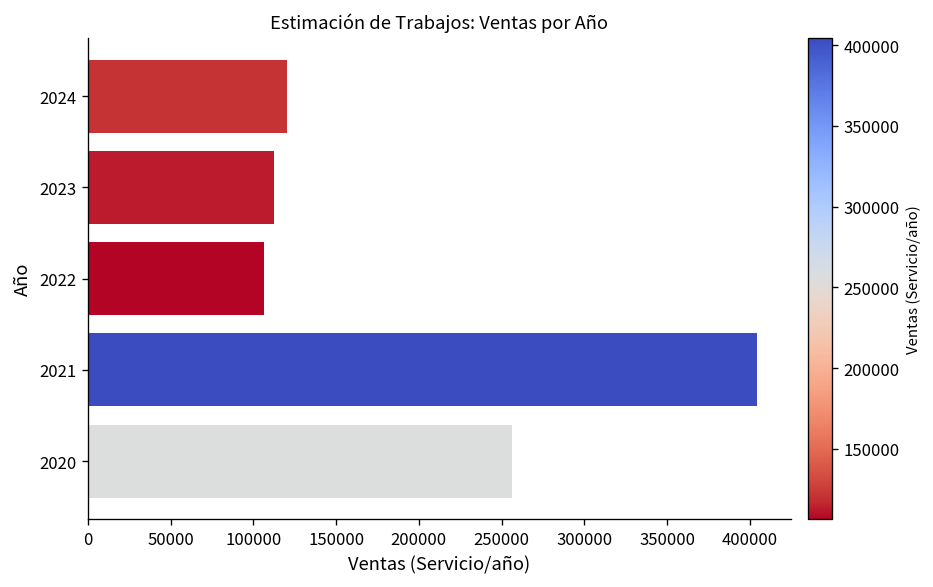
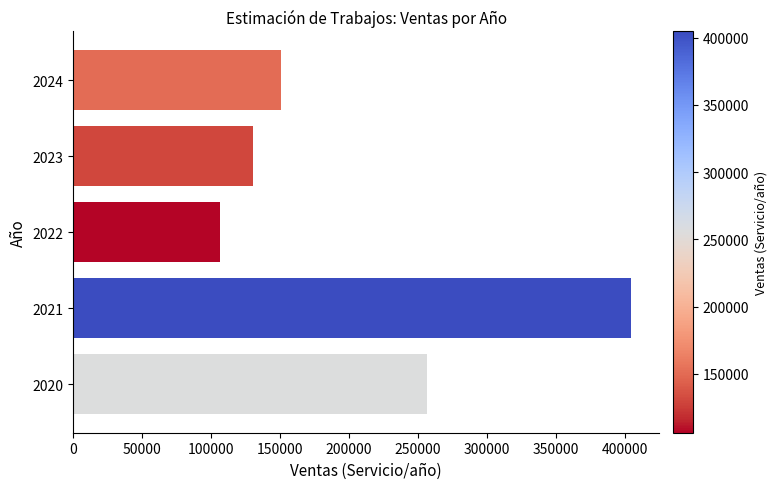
  {
-   "2024": 120000,
-   "2023": 113000,
+   "2024": 151000,
+   "2023": 130000,
    "2022": 106000,
    "2021": 405000,
    "2020": 256000
  }
